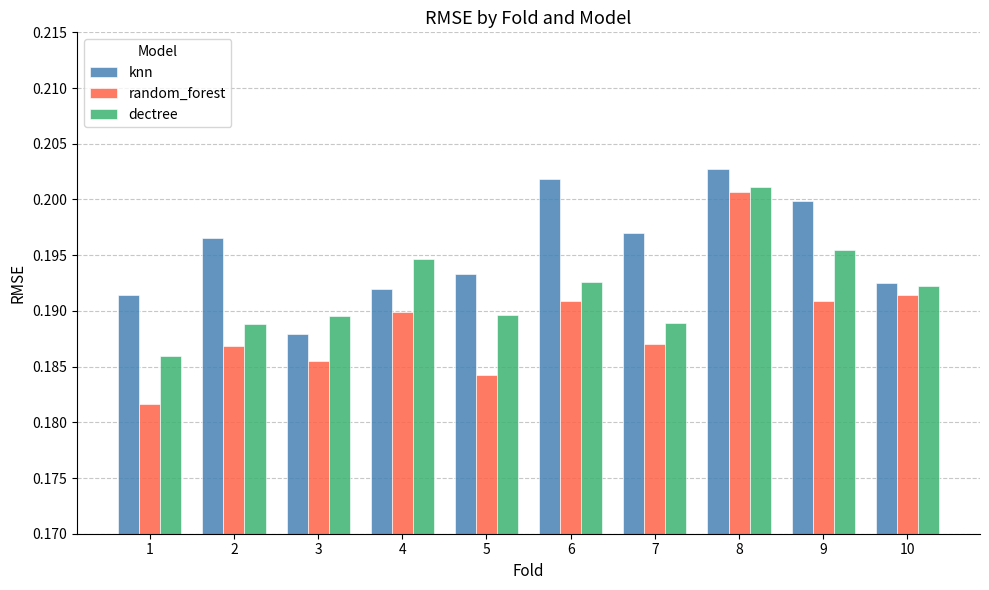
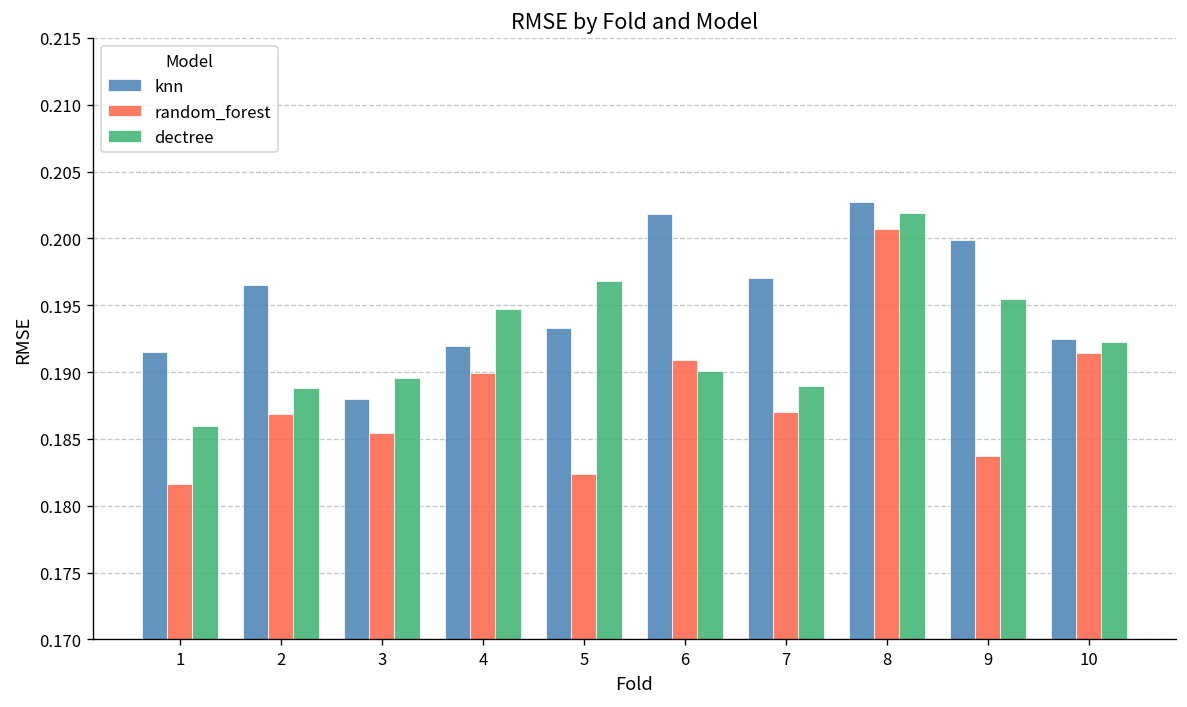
  {
    "knn": {
      "1": 0.1915,
      "2": 0.1965,
      "3": 0.1880,
      "4": 0.1920,
      "5": 0.1933,
      "6": 0.2018,
      "7": 0.1970,
      "8": 0.2027,
      "9": 0.1999,
      "10": 0.1925
    },
    "random_forest": {
      "1": 0.1816,
      "2": 0.1869,
      "3": 0.1855,
      "4": 0.1899,
-     "5": 0.1843,
+     "5": 0.1824,
      "6": 0.1909,
      "7": 0.1870,
      "8": 0.2007,
-     "9": 0.1909,
+     "9": 0.1837,
      "10": 0.1914
    },
    "dectree": {
      "1": 0.1860,
      "2": 0.1888,
      "3": 0.1896,
      "4": 0.1947,
-     "5": 0.1896,
-     "6": 0.1926,
+     "5": 0.1968,
+     "6": 0.1901,
      "7": 0.1889,
-     "8": 0.2011,
+     "8": 0.2019,
      "9": 0.1955,
      "10": 0.1923
    }
  }
